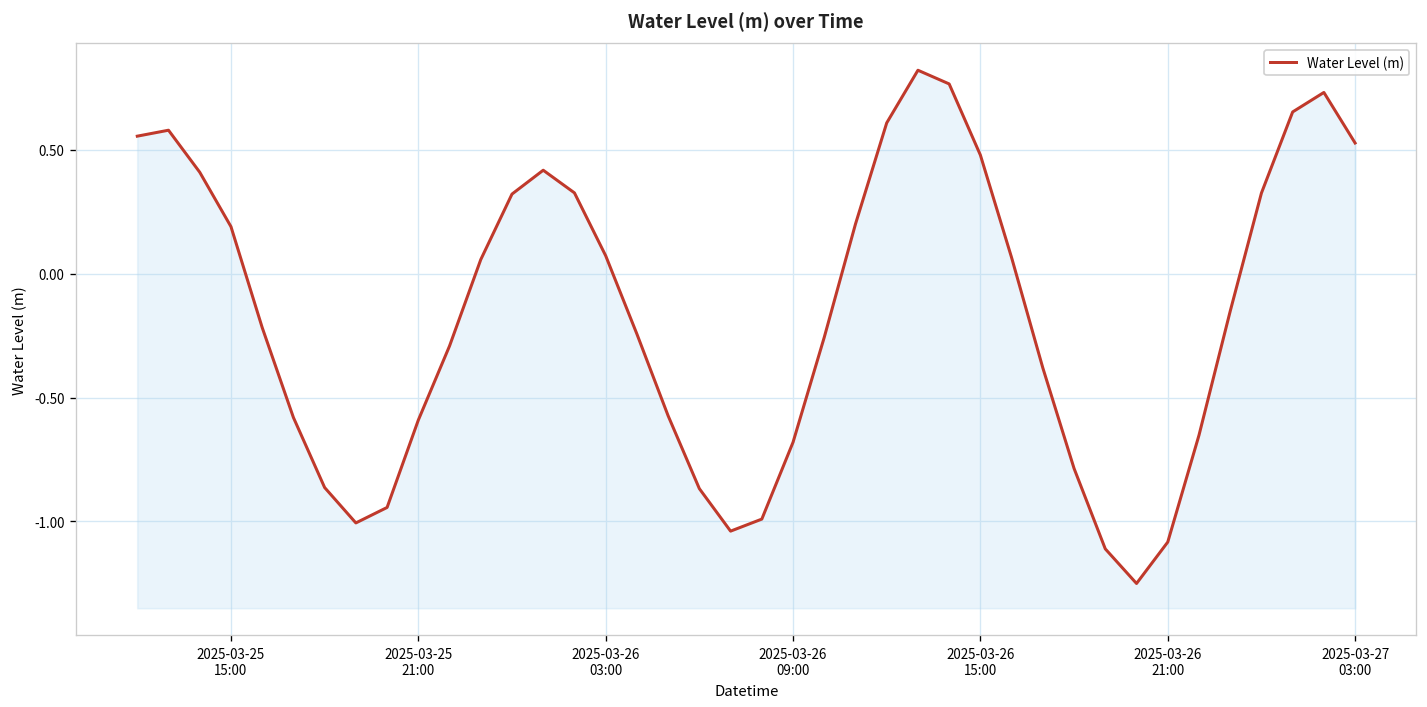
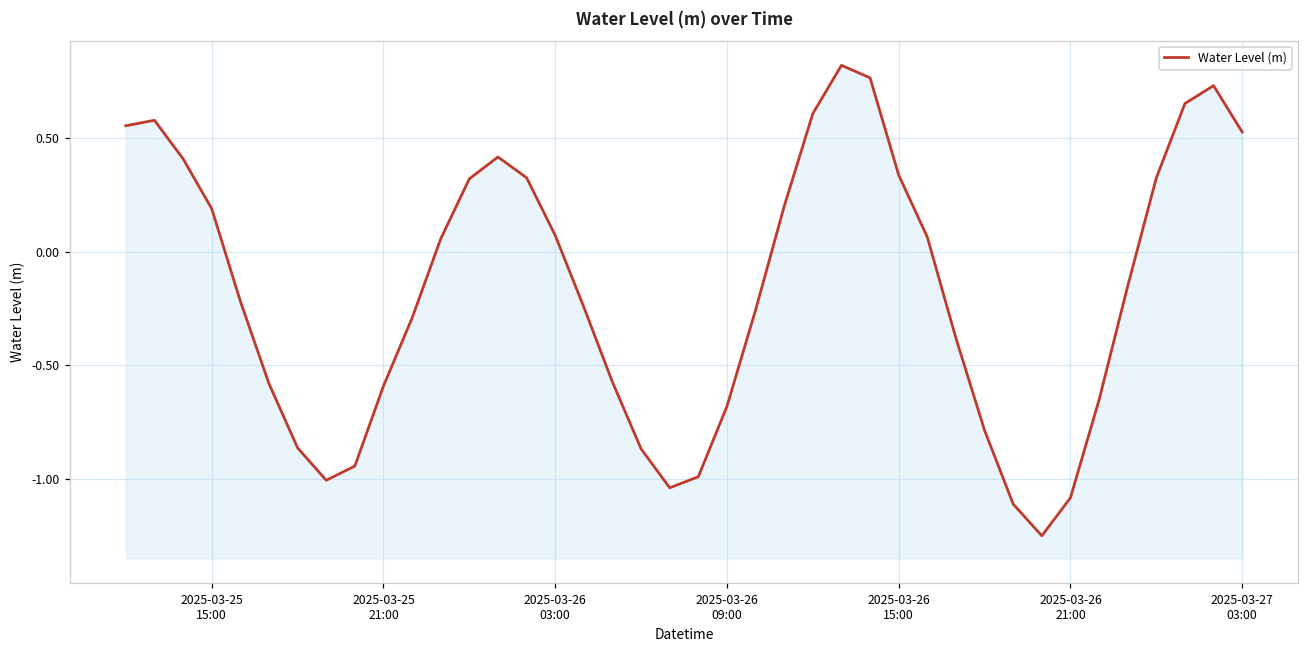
  {
    "2025-03-25 15:00": 0.19,
    "2025-03-25 21:00": -0.59,
    "2025-03-26 03:00": 0.07,
    "2025-03-26 09:00": -0.68,
-   "2025-03-26 15:00": 0.48,
+   "2025-03-26 15:00": 0.34,
    "2025-03-26 21:00": -1.08,
    "2025-03-27 03:00": 0.53
  }
